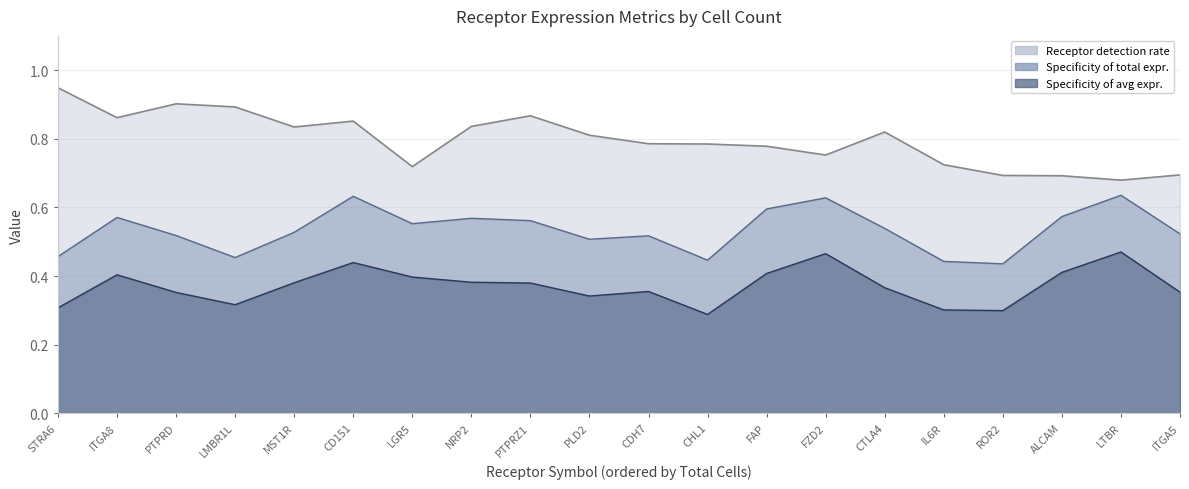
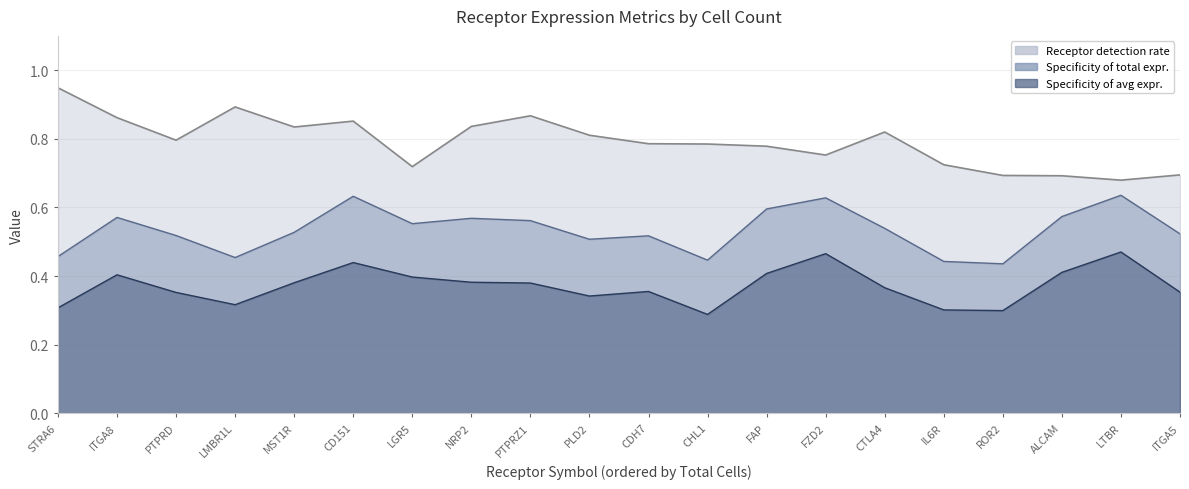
  {
    "Receptor detection rate": {
      "STRA6": 0.95,
      "ITGA8": 0.86,
-     "PTPRD": 0.90,
+     "PTPRD": 0.80,
      "LMBR1L": 0.89,
      "MST1R": 0.83,
      "CD151": 0.85,
      "LGR5": 0.72,
      "NRP2": 0.84,
      "PTPRZ1": 0.87,
      "PLD2": 0.81,
      "CDH7": 0.79,
      "CHL1": 0.78,
      "FAP": 0.78,
      "FZD2": 0.75,
      "CTLA4": 0.82,
      "IL6R": 0.72,
      "ROR2": 0.69,
      "ALCAM": 0.69,
      "LTBR": 0.68,
      "ITGA5": 0.69
    }
  }
